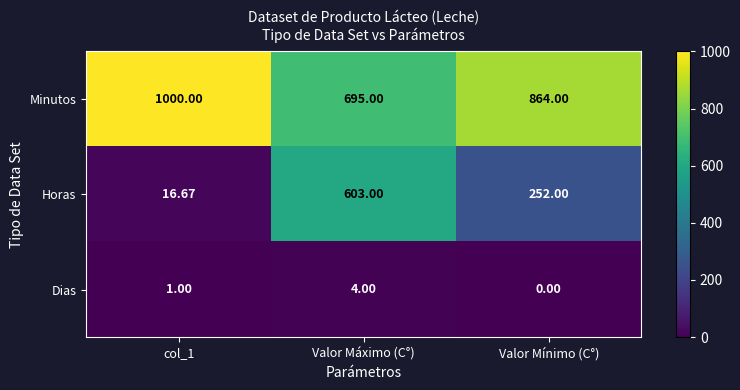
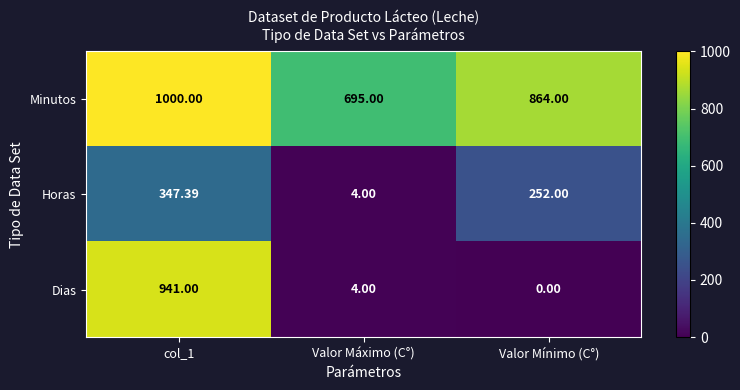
  {
    "Minutos": {
      "col_1": 1000.00,
      "Valor Máximo (C°)": 695.00,
      "Valor Mínimo (C°)": 864.00
    },
    "Horas": {
-     "col_1": 16.67,
-     "Valor Máximo (C°)": 603.00,
+     "col_1": 347.39,
+     "Valor Máximo (C°)": 4.00,
      "Valor Mínimo (C°)": 252.00
    },
    "Dias": {
-     "col_1": 1.00,
+     "col_1": 941.00,
      "Valor Máximo (C°)": 4.00,
      "Valor Mínimo (C°)": 0.00
    }
  }
